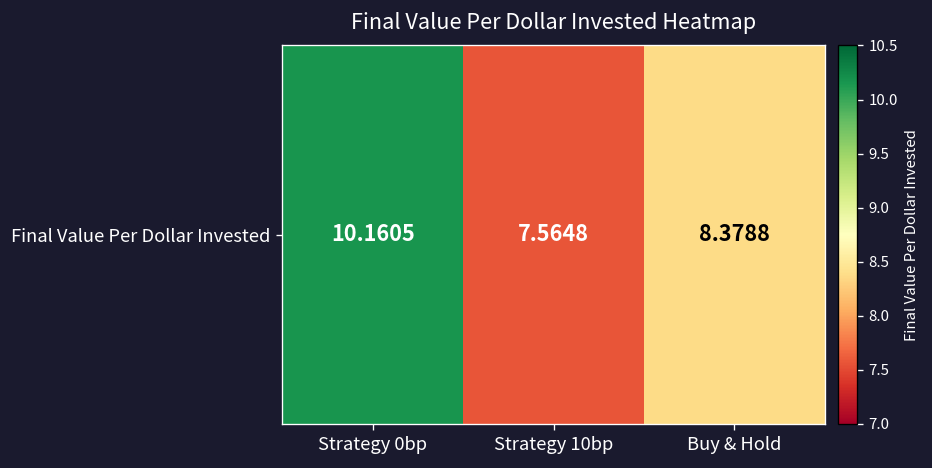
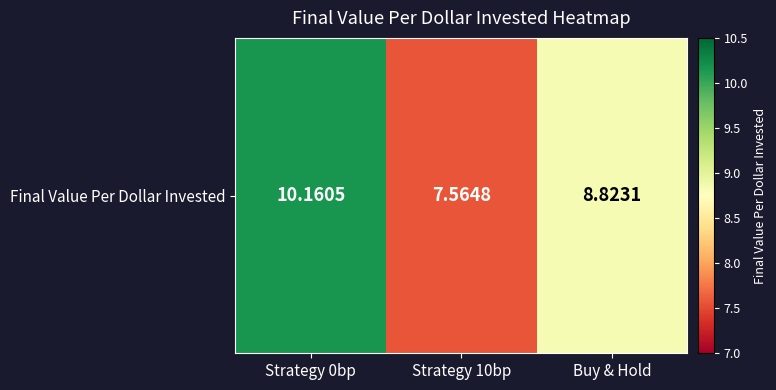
  {
    "Final Value Per Dollar Invested": {
      "Strategy 0bp": 10.1605,
      "Strategy 10bp": 7.5648,
-     "Buy & Hold": 8.3788
+     "Buy & Hold": 8.8231
    }
  }
